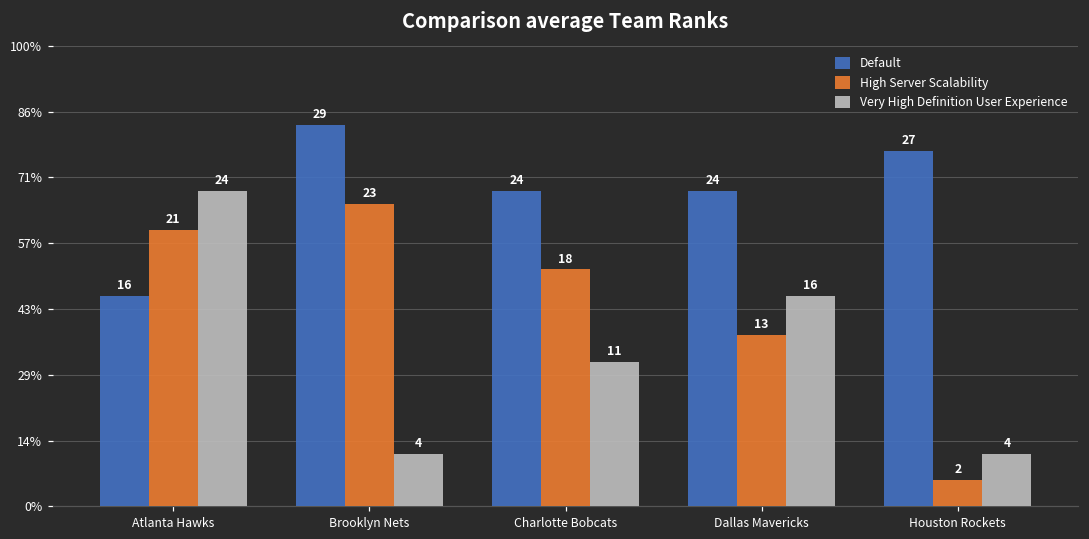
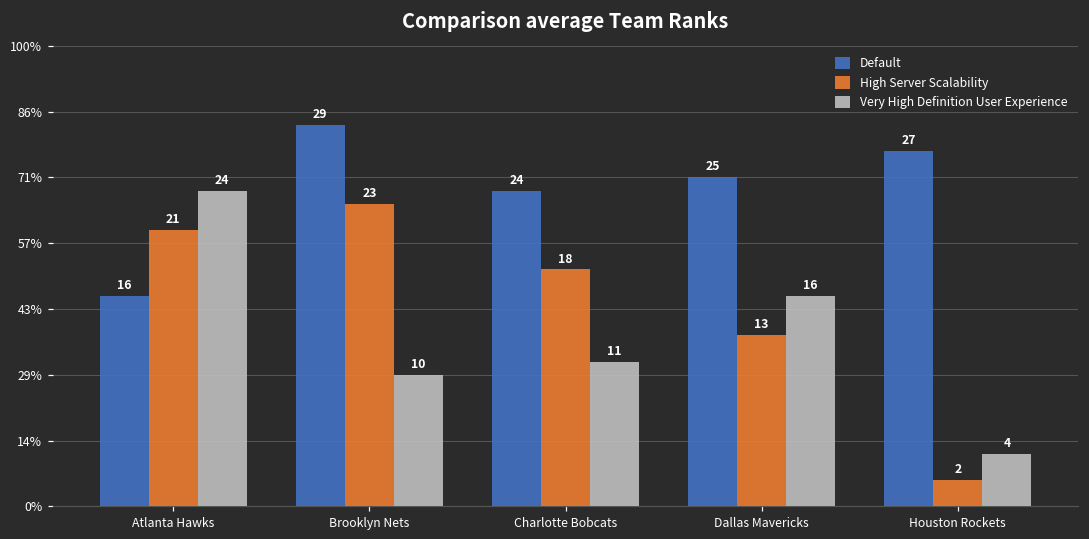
  {
    "Default": {
      "Atlanta Hawks": 16,
      "Brooklyn Nets": 29,
      "Charlotte Bobcats": 24,
-     "Dallas Mavericks": 24,
+     "Dallas Mavericks": 25,
      "Houston Rockets": 27
    },
    "High Server Scalability": {
      "Atlanta Hawks": 21,
      "Brooklyn Nets": 23,
      "Charlotte Bobcats": 18,
      "Dallas Mavericks": 13,
      "Houston Rockets": 2
    },
    "Very High Definition User Experience": {
      "Atlanta Hawks": 24,
-     "Brooklyn Nets": 4,
+     "Brooklyn Nets": 10,
      "Charlotte Bobcats": 11,
      "Dallas Mavericks": 16,
      "Houston Rockets": 4
    }
  }
